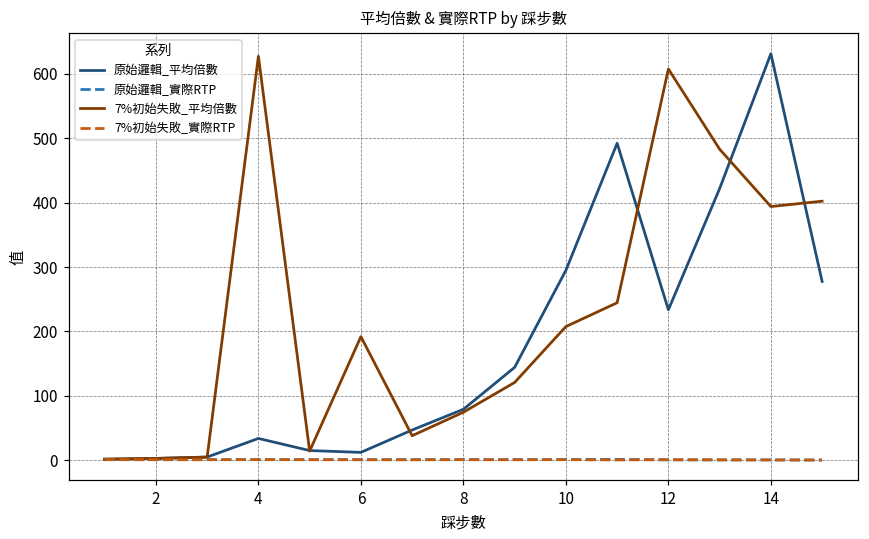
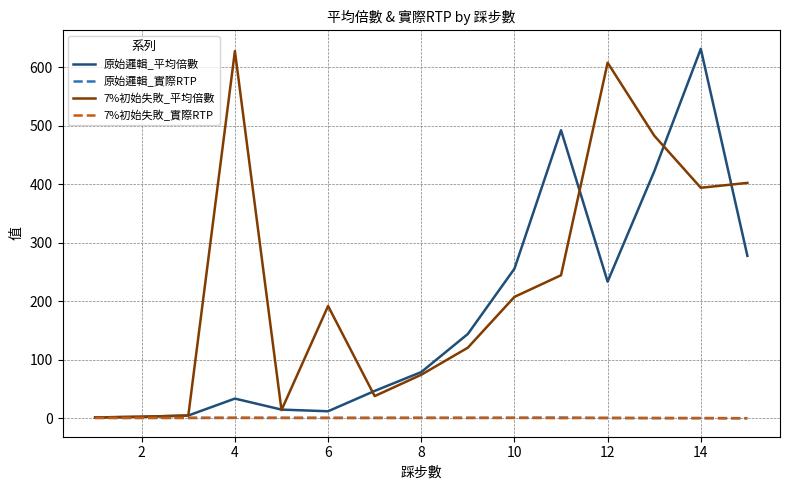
  {
    "原始邏輯_平均倍數": {
      "4": 30,
      "6": 10,
      "8": 80,
-     "10": 290,
+     "10": 260,
      "12": 230,
      "14": 630
    },
    "7%初始失敗_實際RTP": {
      "4": 0,
      "6": 0,
      "8": 0,
      "10": 0,
      "12": 0,
      "14": 0
    },
    "7%初始失敗_平均倍數": {
      "4": 630,
      "6": 190,
      "8": 70,
      "10": 210,
      "12": 610,
      "14": 390
    }
  }
